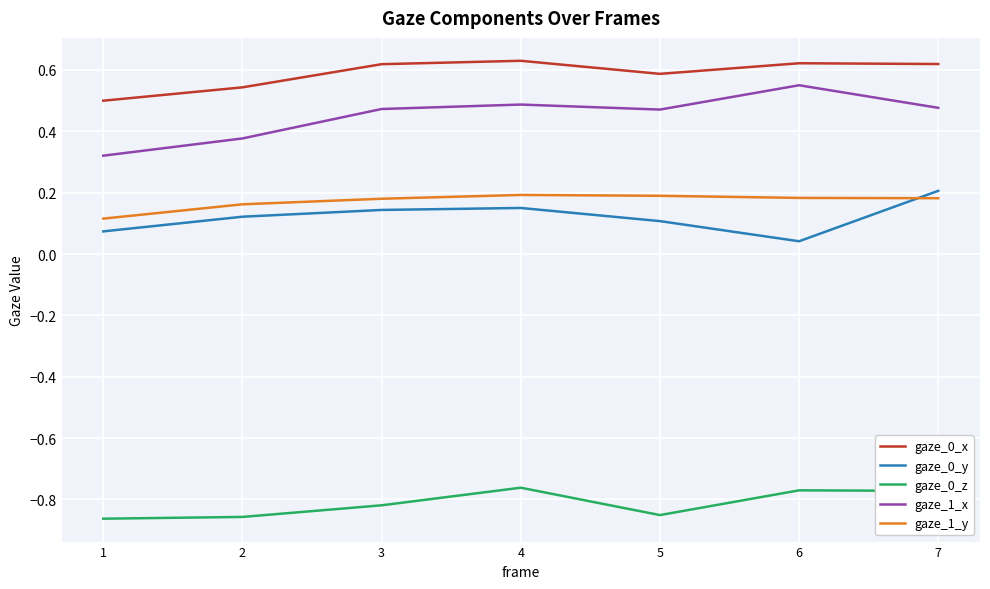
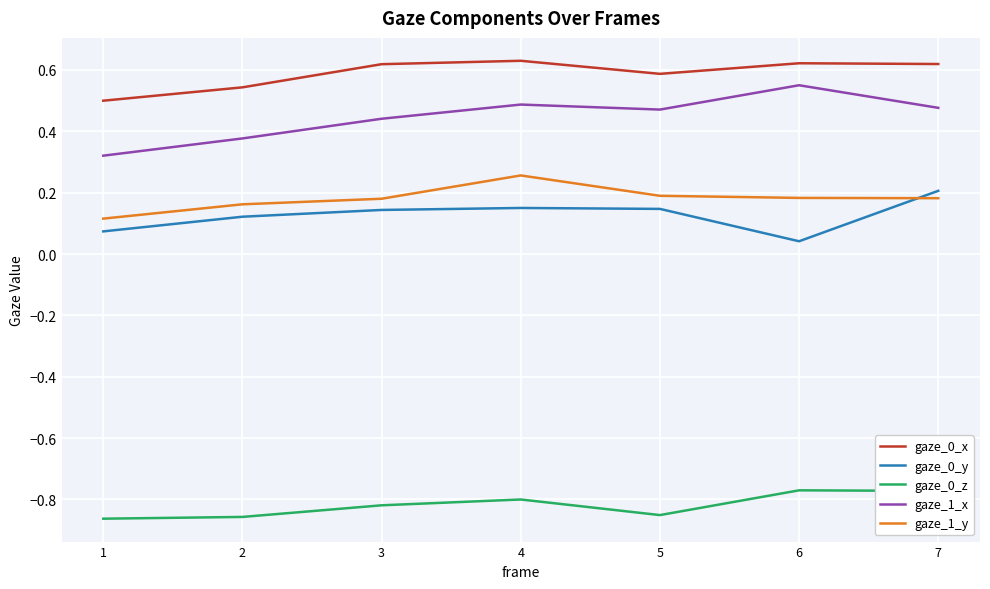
  {
    "gaze_0_x": {
      "1": 0.50,
      "2": 0.54,
      "3": 0.62,
      "4": 0.63,
      "5": 0.59,
      "6": 0.62,
      "7": 0.62
    },
    "gaze_0_y": {
      "1": 0.07,
      "2": 0.12,
      "3": 0.14,
      "4": 0.15,
-     "5": 0.11,
+     "5": 0.15,
      "6": 0.04,
      "7": 0.21
    },
    "gaze_0_z": {
      "1": -0.86,
      "2": -0.86,
      "3": -0.82,
-     "4": -0.76,
+     "4": -0.80,
      "5": -0.85,
      "6": -0.77
    },
    "gaze_1_x": {
      "1": 0.32,
      "2": 0.38,
-     "3": 0.47,
+     "3": 0.44,
      "4": 0.49,
      "5": 0.47,
      "6": 0.55,
      "7": 0.48
    },
    "gaze_1_y": {
      "1": 0.12,
      "2": 0.16,
      "3": 0.18,
-     "4": 0.19,
+     "4": 0.26,
      "5": 0.19,
      "6": 0.18,
      "7": 0.18
    }
  }
